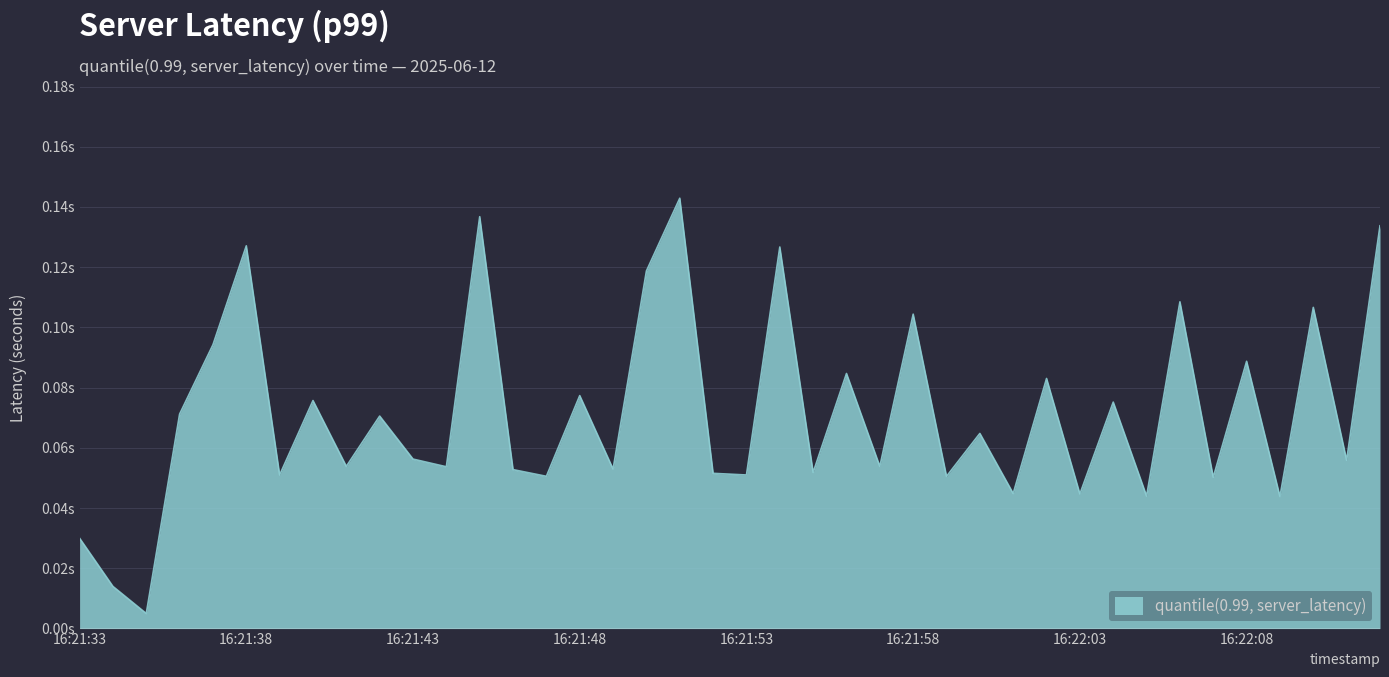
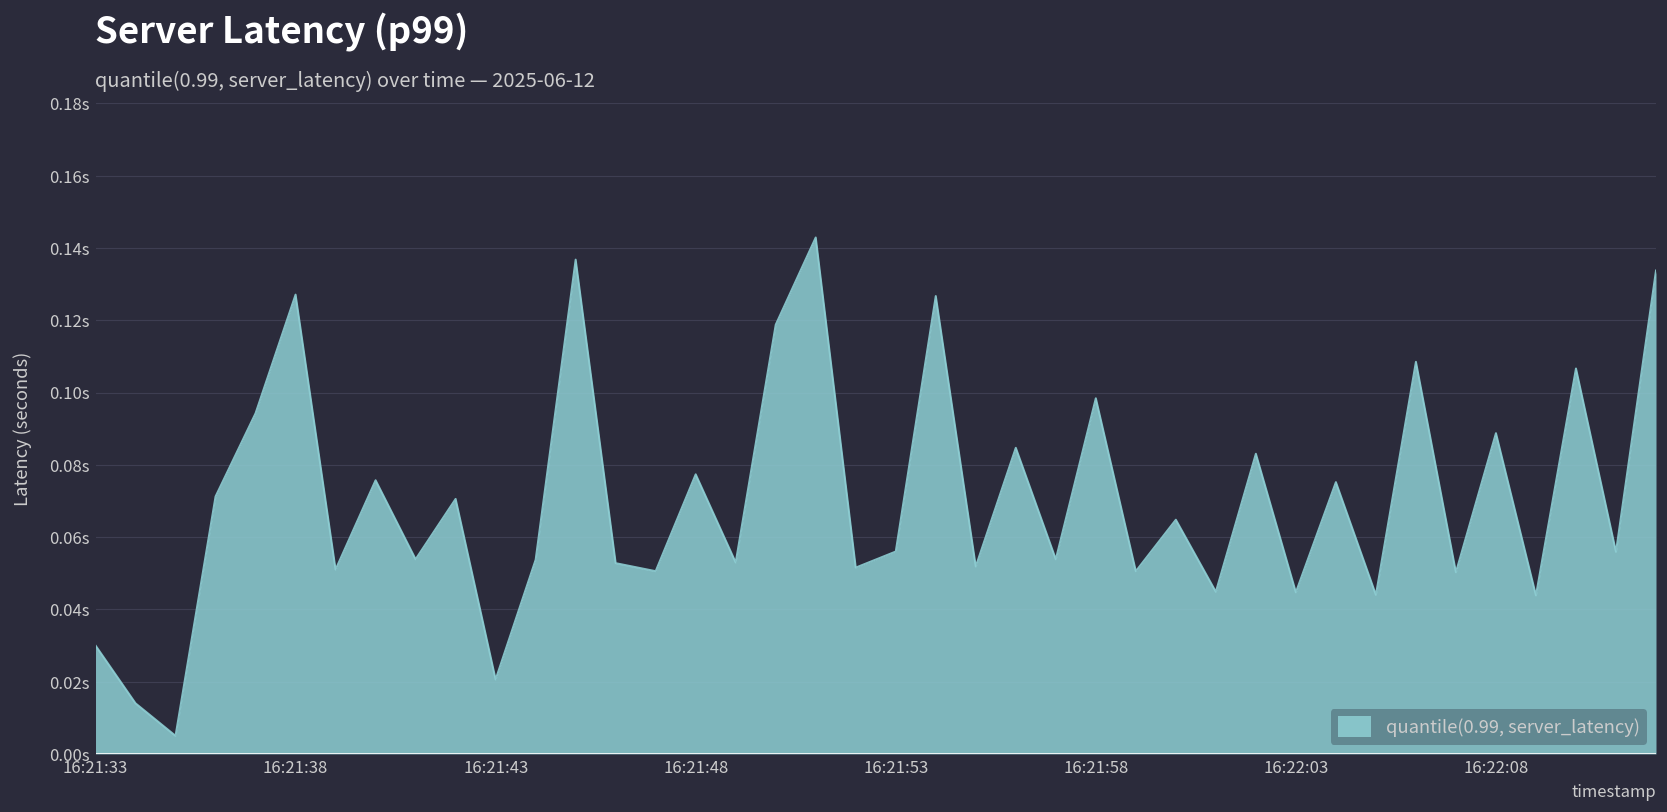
  {
    "16:21:33": "0.030s",
    "16:21:38": "0.127s",
-   "16:21:43": "0.056s",
+   "16:21:43": "0.021s",
    "16:21:48": "0.077s",
-   "16:21:53": "0.051s",
-   "16:21:58": "0.104s",
+   "16:21:53": "0.056s",
+   "16:21:58": "0.098s",
    "16:22:03": "0.045s",
    "16:22:08": "0.089s"
  }
